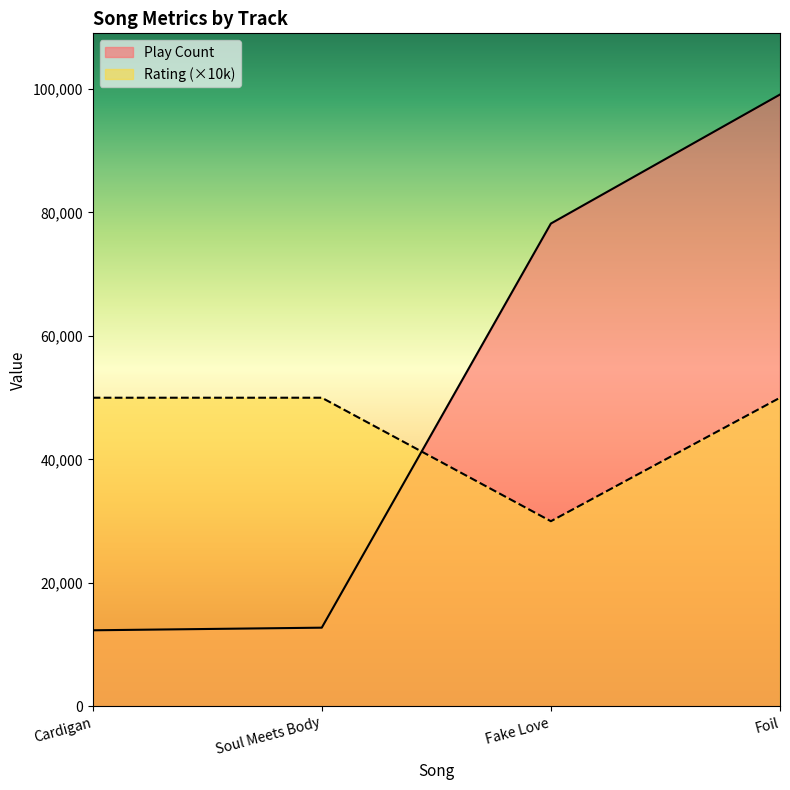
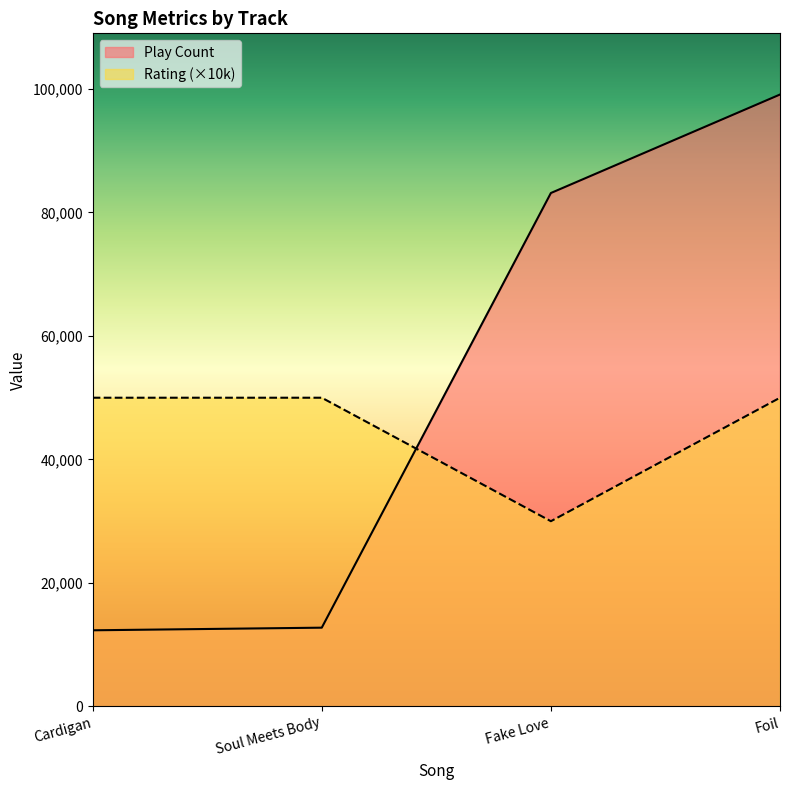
  {
    "Play Count": {
      "Cardigan": "12,000",
      "Soul Meets Body": "13,000",
-     "Fake Love": "78,000",
+     "Fake Love": "83,000",
      "Foil": "99,000"
    },
    "Rating (×10k)": {
      "Cardigan": "50,000",
      "Soul Meets Body": "50,000",
      "Fake Love": "30,000",
      "Foil": "50,000"
    }
  }
